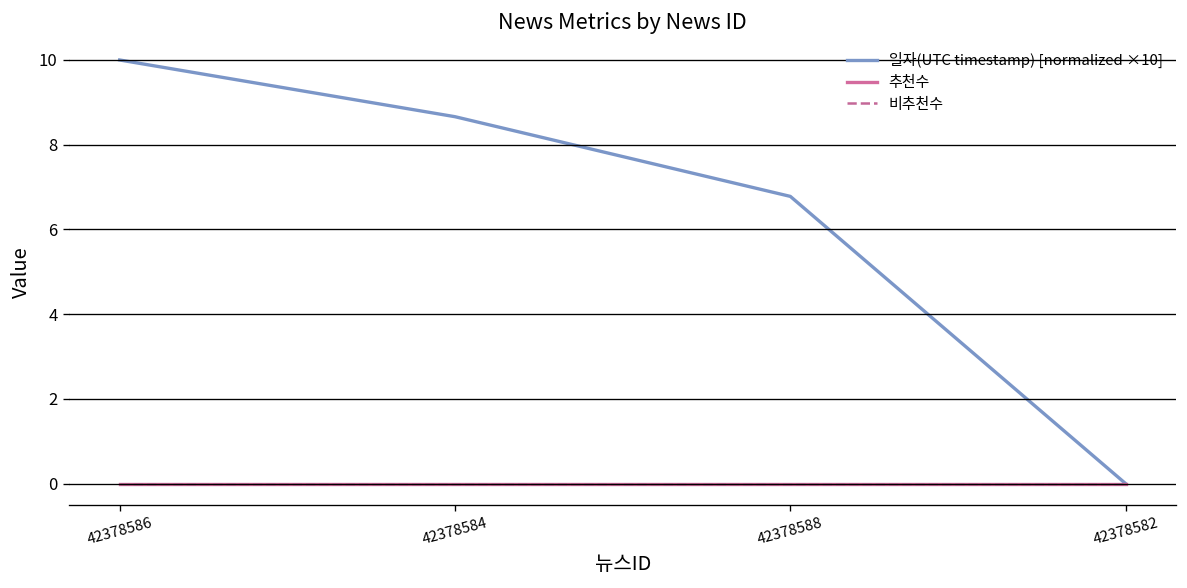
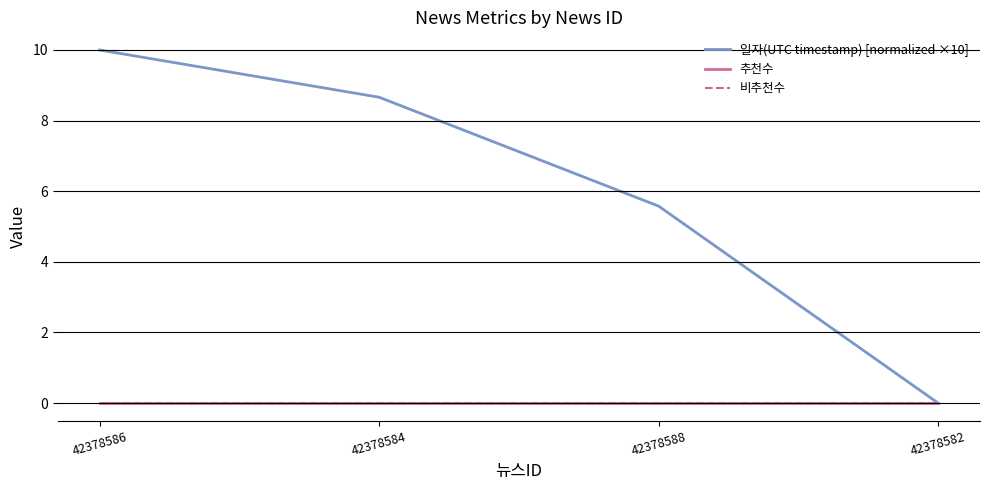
  {
    "일자(UTC timestamp) [normalized ×10]": {
      "42378586": 10.0,
      "42378584": 8.7,
-     "42378588": 6.8
+     "42378588": 5.6
    },
    "비추천수": {
      "42378586": 0.0,
      "42378584": 0.0,
      "42378588": 0.0
    }
  }
